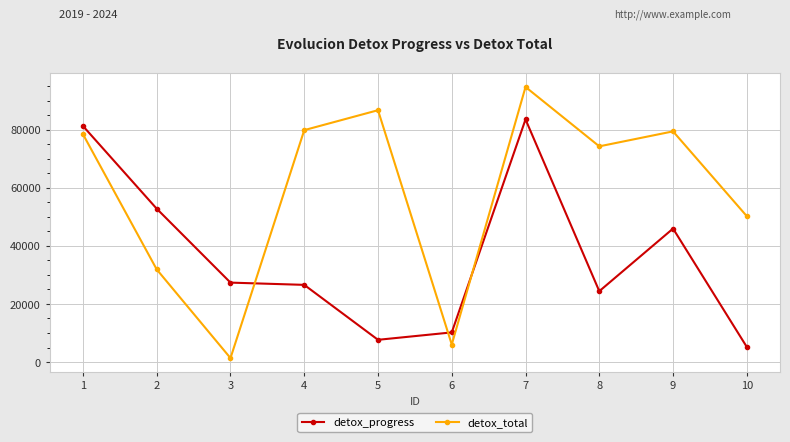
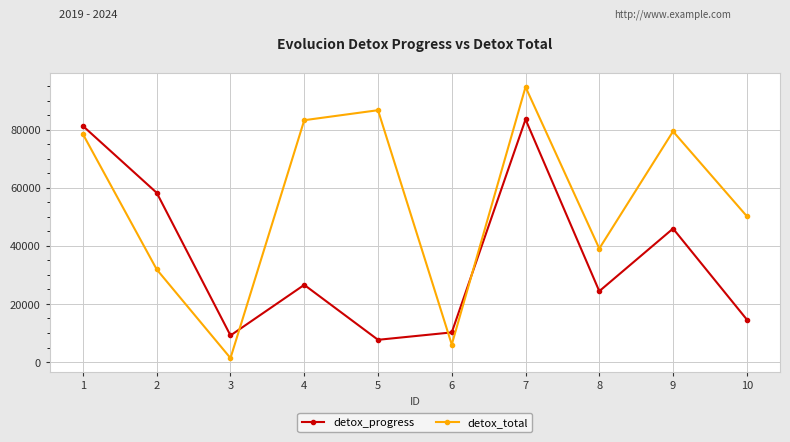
  {
    "detox_progress": {
      "1": 81000,
-     "2": 53000,
-     "3": 27000,
+     "2": 58000,
+     "3": 9000,
      "4": 27000,
      "5": 8000,
      "6": 10000,
      "7": 84000,
      "8": 24000,
      "9": 46000,
-     "10": 5000
+     "10": 15000
    },
    "detox_total": {
      "1": 78000,
      "2": 32000,
      "3": 1000,
-     "4": 80000,
+     "4": 83000,
      "5": 87000,
      "6": 6000,
      "7": 95000,
-     "8": 74000,
+     "8": 39000,
      "9": 79000,
      "10": 50000
    }
  }
